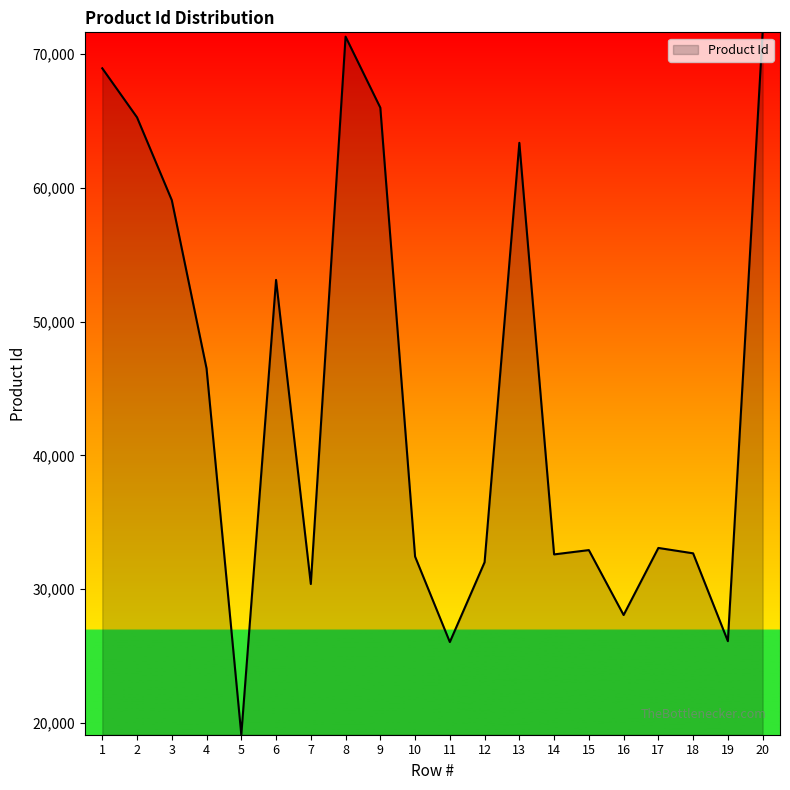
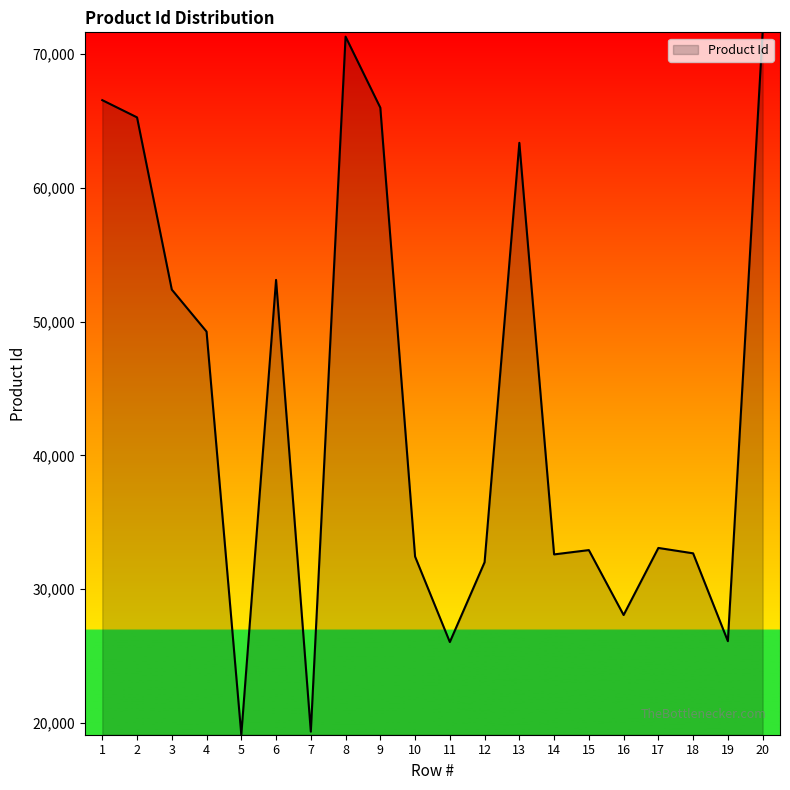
  {
-   "1": "68,900",
+   "1": "66,500",
    "2": "65,200",
-   "3": "59,100",
-   "4": "46,500",
+   "3": "52,400",
+   "4": "49,200",
    "5": "19,100",
    "6": "53,100",
-   "7": "30,400",
+   "7": "19,400",
    "8": "71,300",
    "9": "66,000",
    "10": "32,400",
    "11": "26,100",
    "12": "32,000",
    "13": "63,300",
    "14": "32,600",
    "15": "32,900",
    "16": "28,100",
    "17": "33,100",
    "18": "32,700",
    "19": "26,100",
    "20": "71,600"
  }
